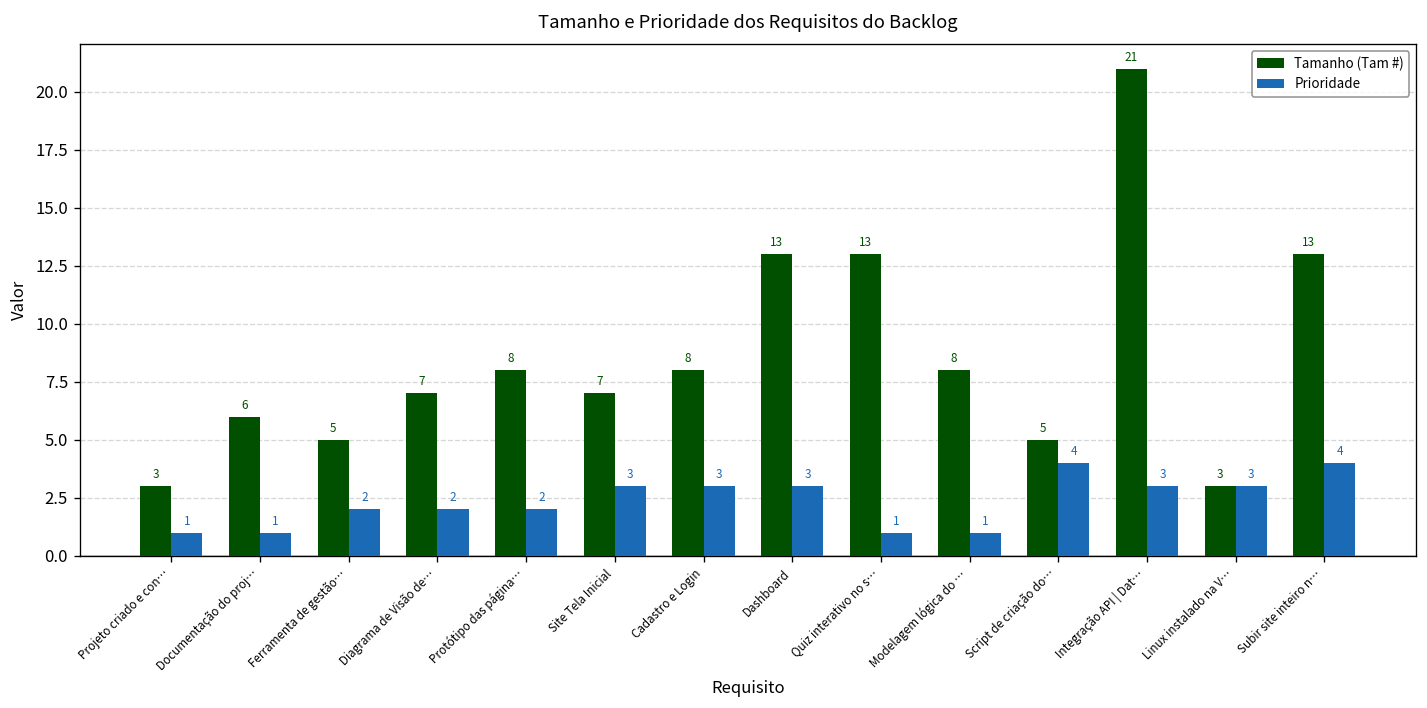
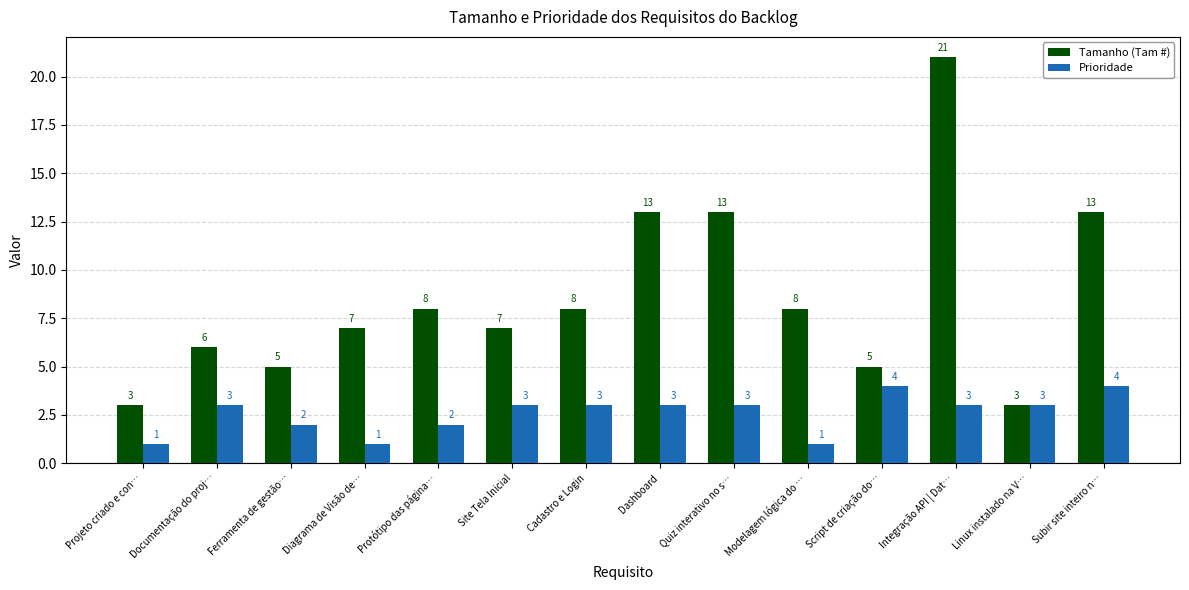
  {
    "Tamanho (Tam #)": {
      "Projeto criado e con…": 3,
      "Documentação do proj…": 6,
      "Ferramenta de gestão…": 5,
      "Diagrama de Visão de…": 7,
      "Protótipo das página…": 8,
      "Site Tela Inicial": 7,
      "Cadastro e Login": 8,
      "Dashboard": 13,
      "Quiz interativo no s…": 13,
      "Modelagem lógica do …": 8,
      "Script de criação do…": 5,
      "Integração API | Dat…": 21,
      "Linux instalado na V…": 3,
      "Subir site inteiro n…": 13
    },
    "Prioridade": {
      "Projeto criado e con…": 1,
-     "Documentação do proj…": 1,
+     "Documentação do proj…": 3,
      "Ferramenta de gestão…": 2,
-     "Diagrama de Visão de…": 2,
+     "Diagrama de Visão de…": 1,
      "Protótipo das página…": 2,
      "Site Tela Inicial": 3,
      "Cadastro e Login": 3,
      "Dashboard": 3,
-     "Quiz interativo no s…": 1,
+     "Quiz interativo no s…": 3,
      "Modelagem lógica do …": 1,
      "Script de criação do…": 4,
      "Integração API | Dat…": 3,
      "Linux instalado na V…": 3,
      "Subir site inteiro n…": 4
    }
  }
